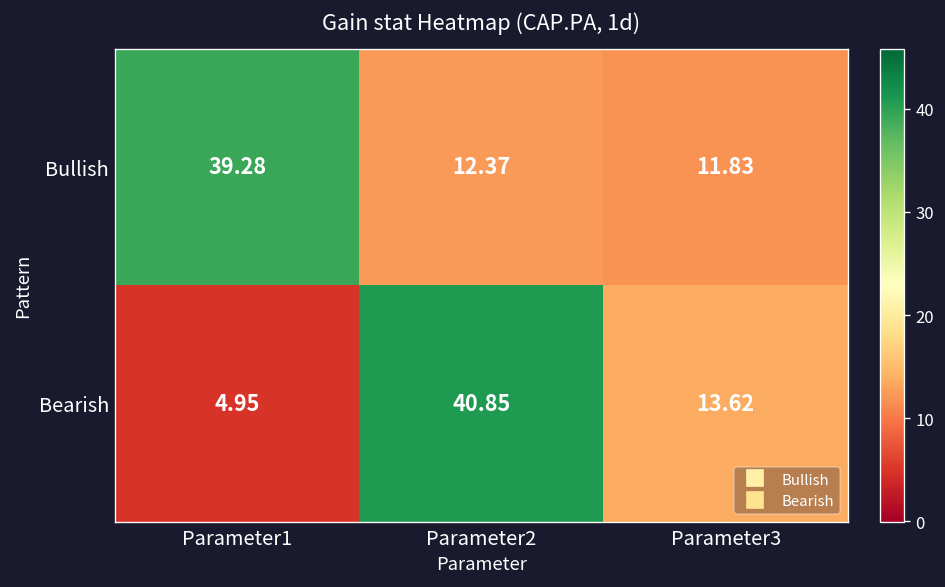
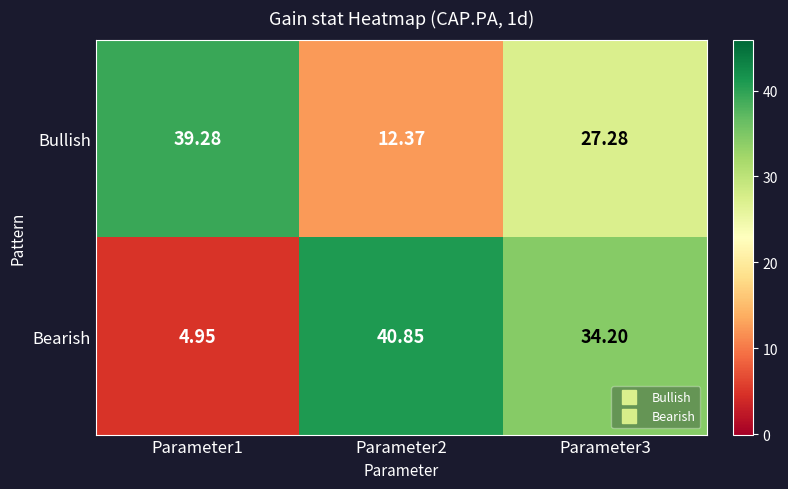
  {
    "Bullish": {
      "Parameter1": 39.28,
      "Parameter2": 12.37,
-     "Parameter3": 11.83
+     "Parameter3": 27.28
    },
    "Bearish": {
      "Parameter1": 4.95,
      "Parameter2": 40.85,
-     "Parameter3": 13.62
+     "Parameter3": 34.20
    }
  }
